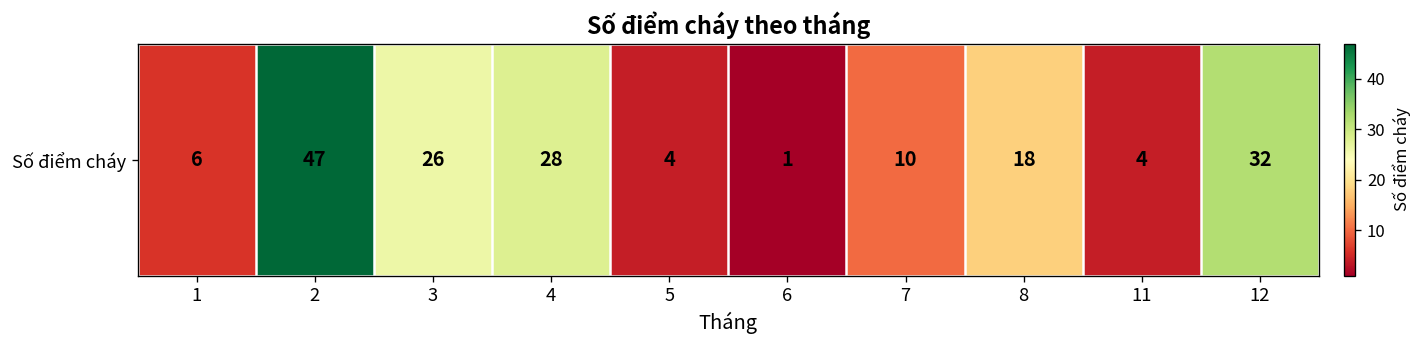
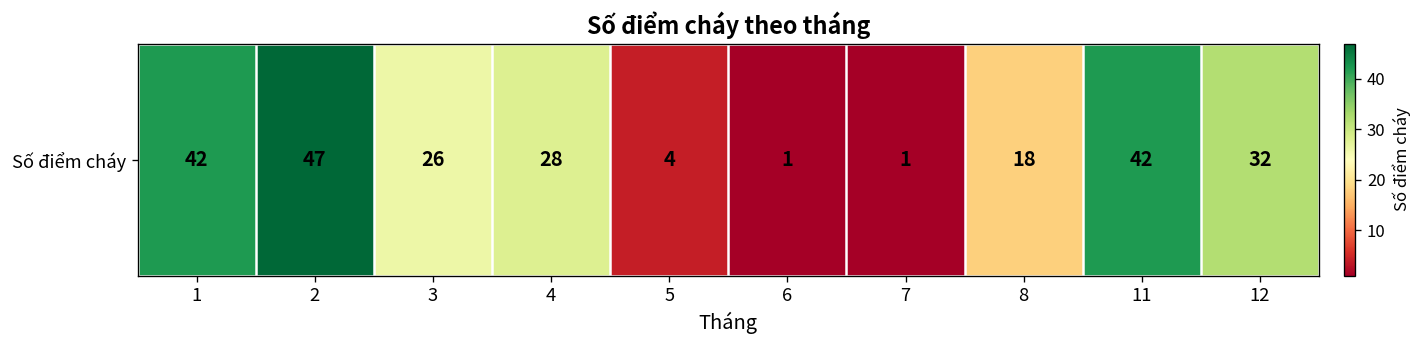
  {
    "Số điểm cháy": {
-     "1": 6,
+     "1": 42,
      "2": 47,
      "3": 26,
      "4": 28,
      "5": 4,
      "6": 1,
-     "7": 10,
+     "7": 1,
      "8": 18,
-     "11": 4,
+     "11": 42,
      "12": 32
    }
  }
